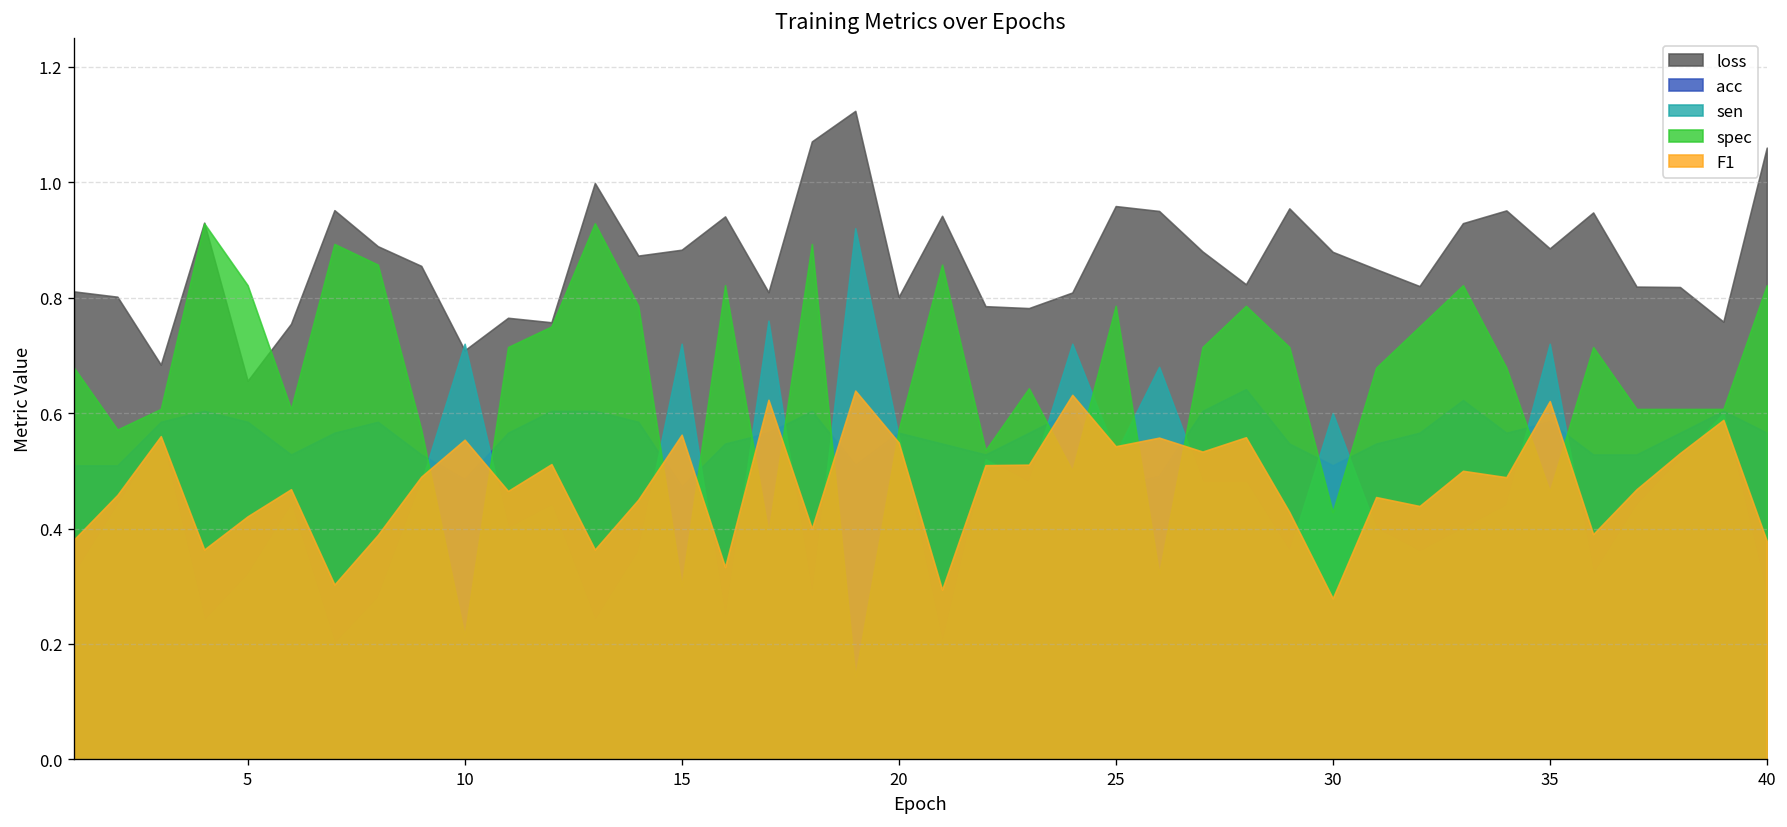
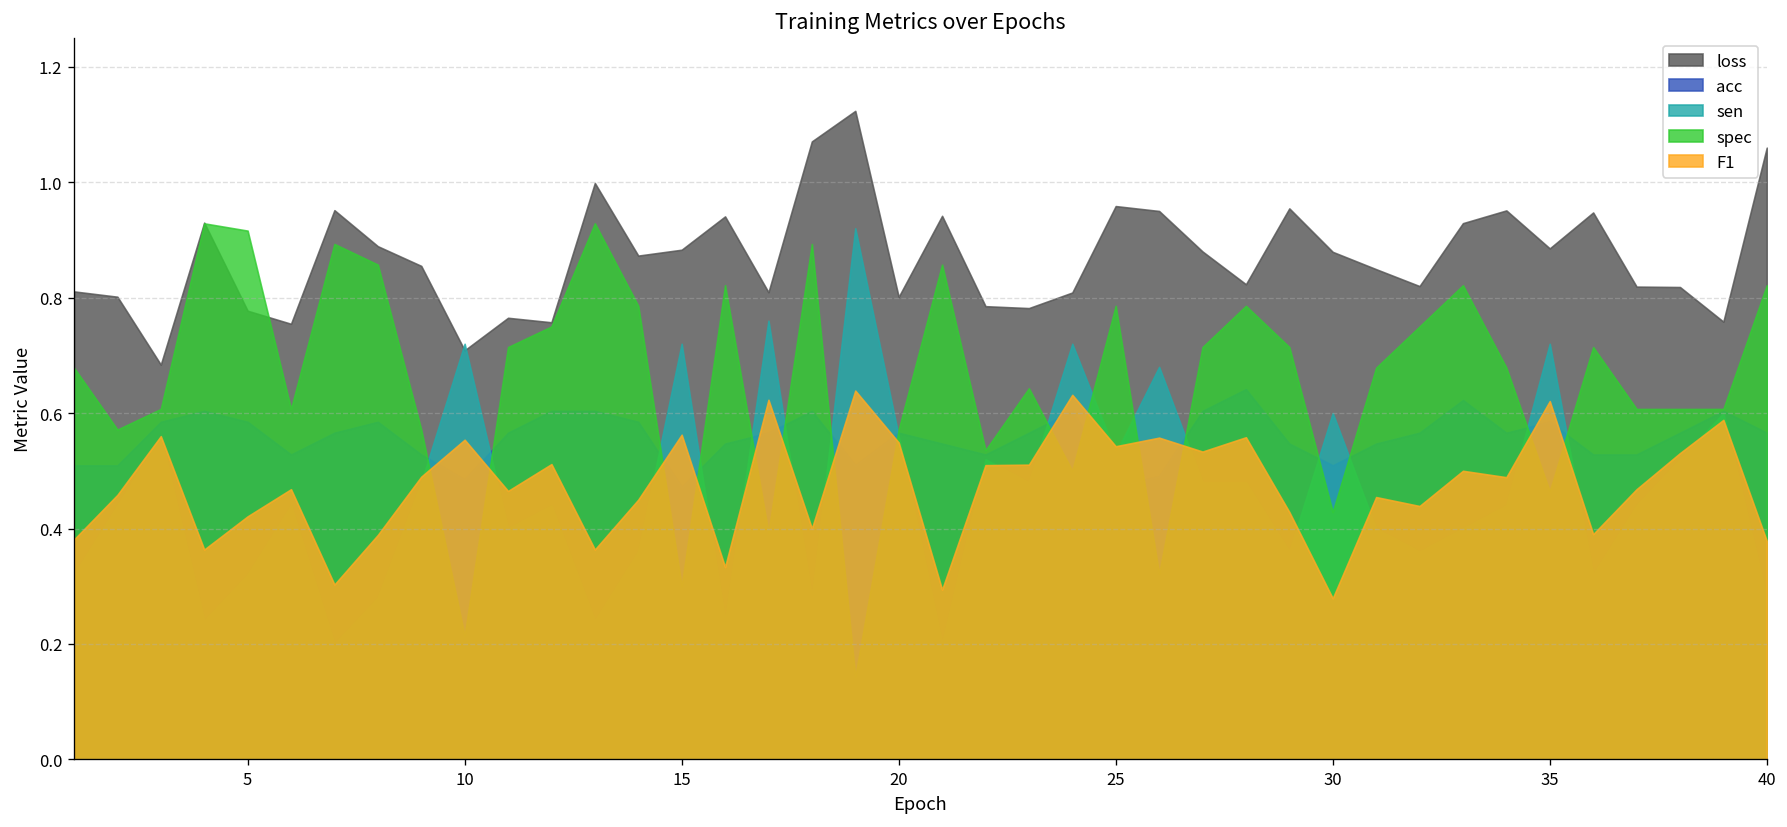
  {
    "loss": {
-     "5": 0.66,
+     "5": 0.78,
      "10": 0.71,
      "15": 0.88,
      "20": 0.80,
      "25": 0.96,
      "30": 0.88,
      "35": 0.89,
      "40": 1.06
    },
    "acc": {
      "5": 0.58,
      "10": 0.48,
      "15": 0.47,
      "20": 0.57,
      "25": 0.47,
      "30": 0.51,
      "35": 0.58,
      "40": 0.57
    },
    "sen": {
      "5": 0.32,
      "10": 0.72,
      "15": 0.72,
      "20": 0.56,
      "25": 0.53,
      "30": 0.60,
      "35": 0.72,
      "40": 0.28
    },
    "spec": {
-     "5": 0.82,
+     "5": 0.92,
      "10": 0.21,
      "15": 0.30,
      "20": 0.57,
      "25": 0.79,
      "30": 0.43,
      "35": 0.46,
      "40": 0.82
    },
    "F1": {
      "5": 0.42,
      "10": 0.55,
      "15": 0.56,
      "20": 0.55,
      "25": 0.54,
      "30": 0.28,
      "35": 0.62,
      "40": 0.38
    }
  }
